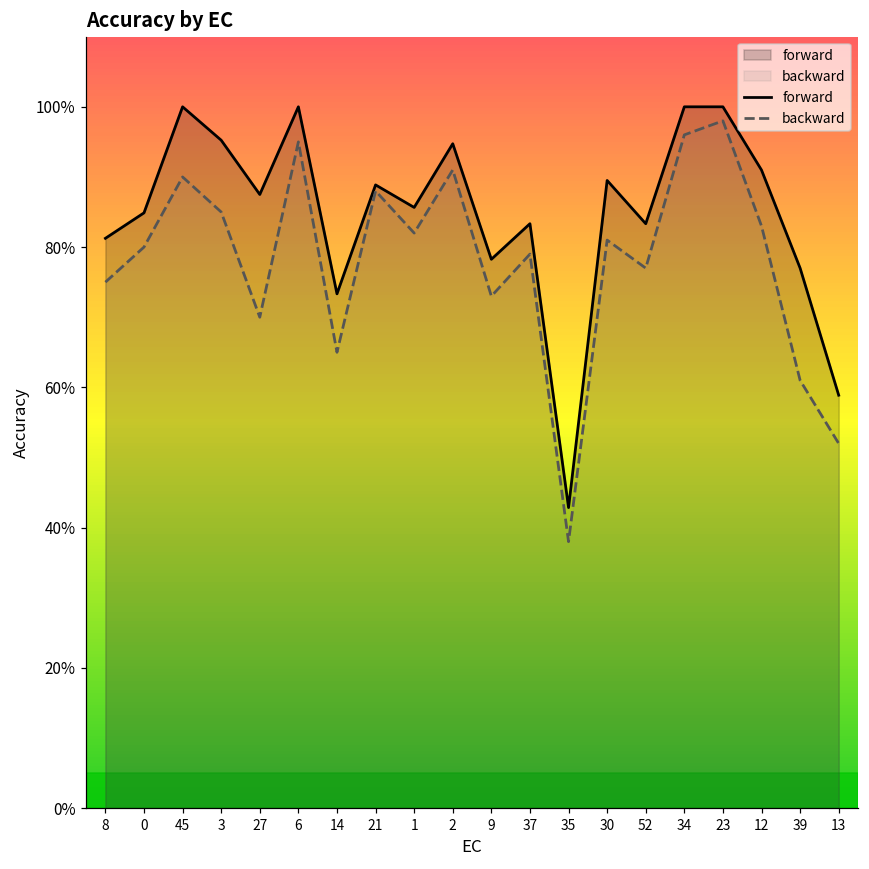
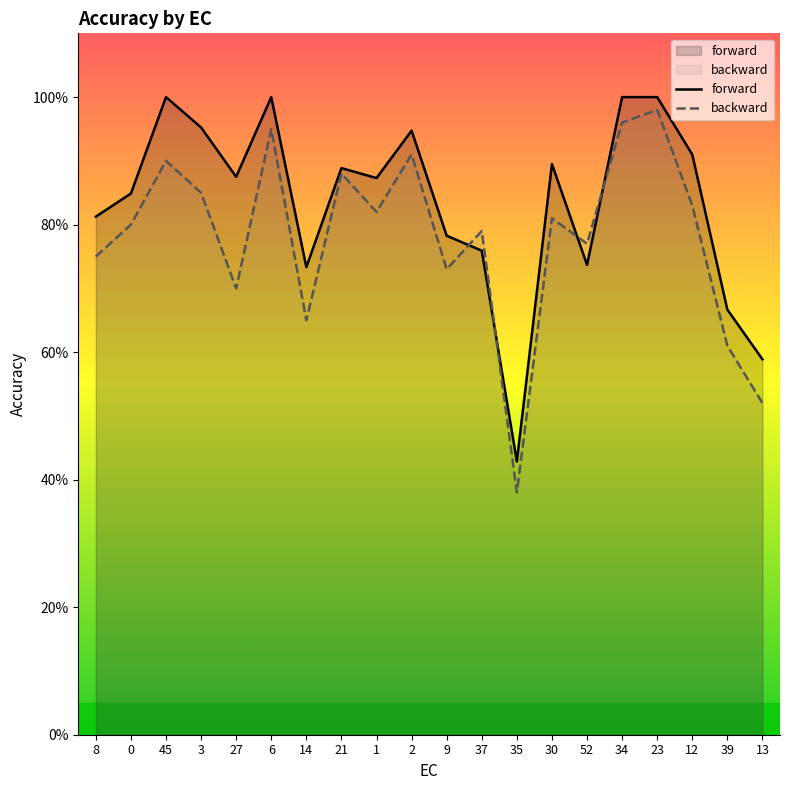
  {
    "forward": {
      "8": "81%",
      "0": "85%",
      "45": "100%",
      "3": "95%",
      "27": "88%",
      "6": "100%",
      "14": "73%",
      "21": "89%",
-     "1": "86%",
+     "1": "87%",
      "2": "95%",
      "9": "78%",
-     "37": "83%",
+     "37": "76%",
      "35": "43%",
      "30": "90%",
-     "52": "83%",
+     "52": "74%",
      "34": "100%",
      "23": "100%",
      "12": "91%",
-     "39": "77%",
+     "39": "67%",
      "13": "59%"
    }
  }
